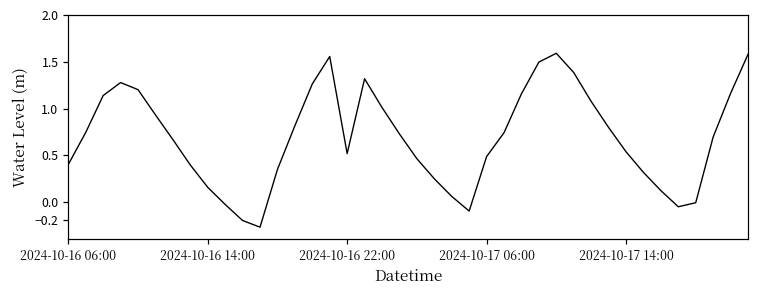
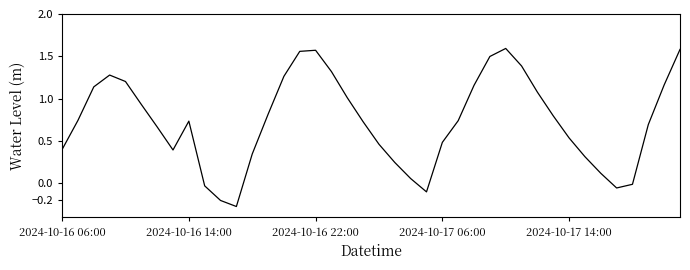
  {
    "2024-10-16 06:00": 0.4,
-   "2024-10-16 14:00": 0.2,
-   "2024-10-16 22:00": 0.5,
+   "2024-10-16 14:00": 0.7,
+   "2024-10-16 22:00": 1.6,
    "2024-10-17 06:00": 0.5,
    "2024-10-17 14:00": 0.5
  }
